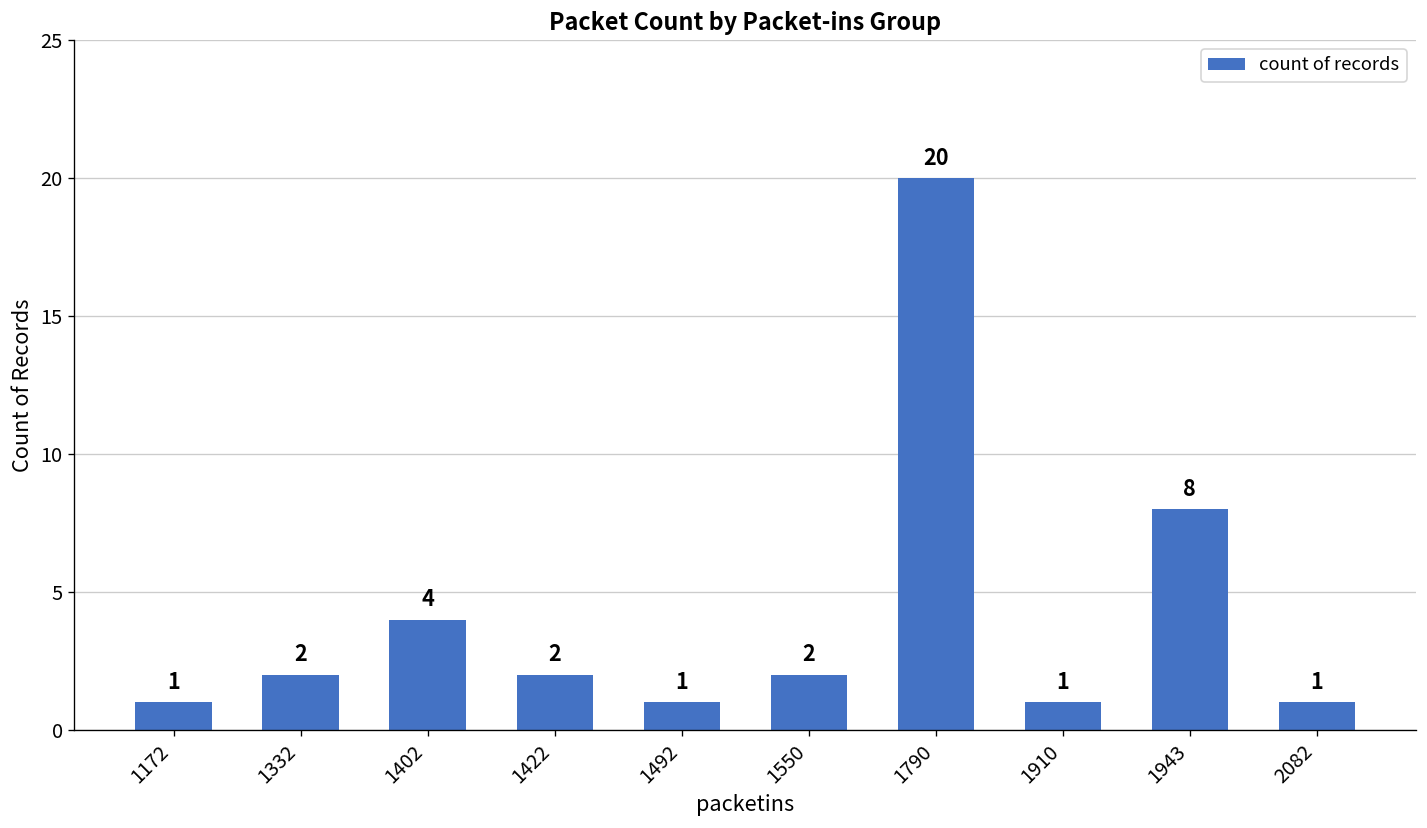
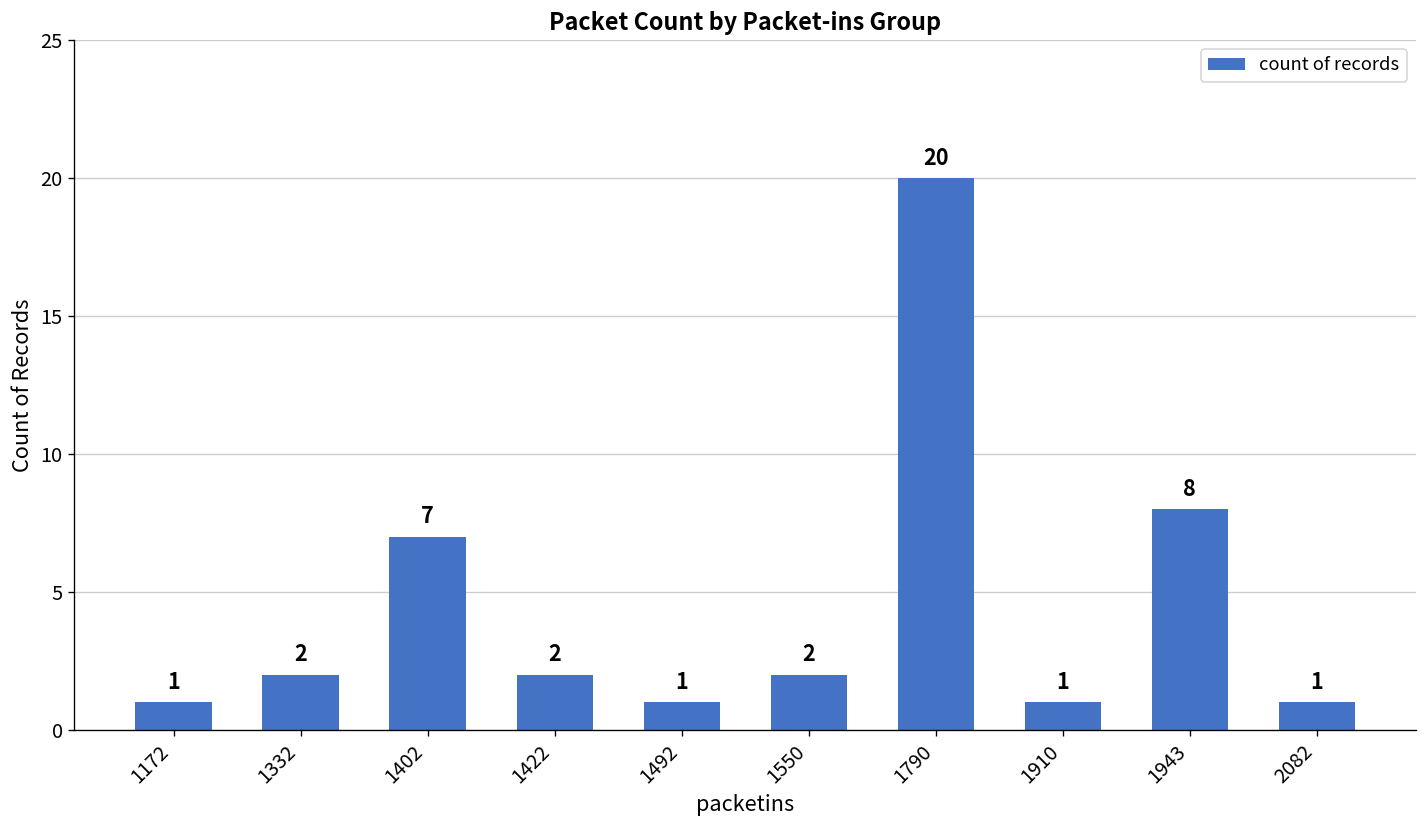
  {
    "1172": 1,
    "1332": 2,
-   "1402": 4,
+   "1402": 7,
    "1422": 2,
    "1492": 1,
    "1550": 2,
    "1790": 20,
    "1910": 1,
    "1943": 8,
    "2082": 1
  }
